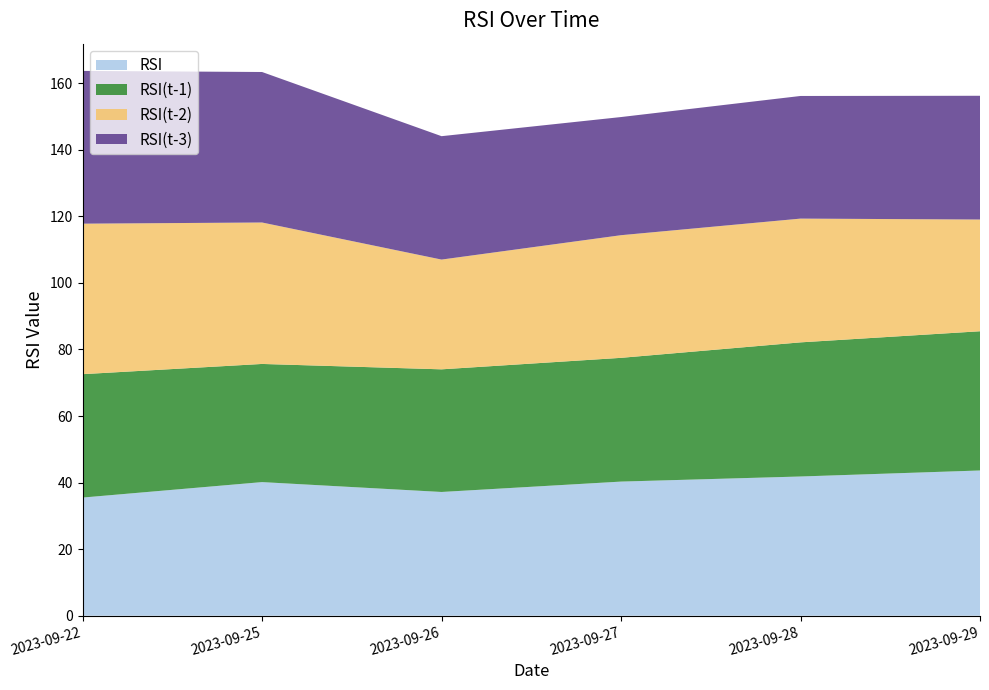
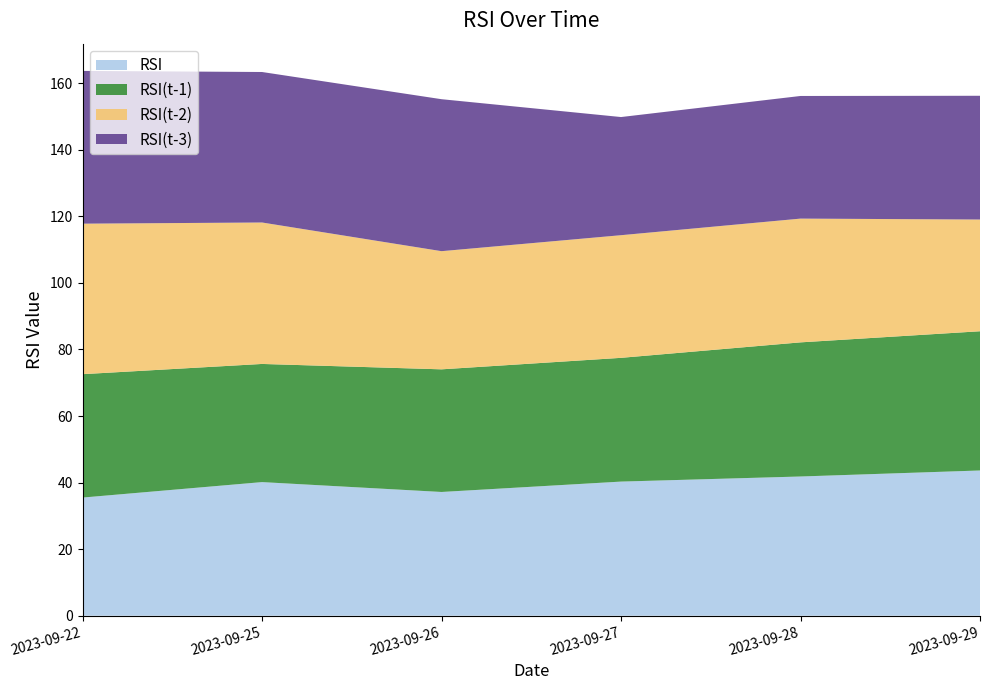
  {
    "RSI": {
      "2023-09-22": 35,
      "2023-09-25": 40,
      "2023-09-26": 37,
      "2023-09-27": 40,
      "2023-09-28": 42,
      "2023-09-29": 44
    },
    "RSI(t-1)": {
      "2023-09-22": 37,
      "2023-09-25": 35,
      "2023-09-26": 37,
      "2023-09-27": 37,
      "2023-09-28": 40,
      "2023-09-29": 42
    },
    "RSI(t-2)": {
      "2023-09-22": 45,
      "2023-09-25": 42,
-     "2023-09-26": 33,
+     "2023-09-26": 35,
      "2023-09-27": 37,
      "2023-09-28": 37,
      "2023-09-29": 34
    },
    "RSI(t-3)": {
      "2023-09-22": 46,
      "2023-09-25": 45,
-     "2023-09-26": 37,
+     "2023-09-26": 46,
      "2023-09-27": 35,
      "2023-09-28": 37,
      "2023-09-29": 37
    }
  }
